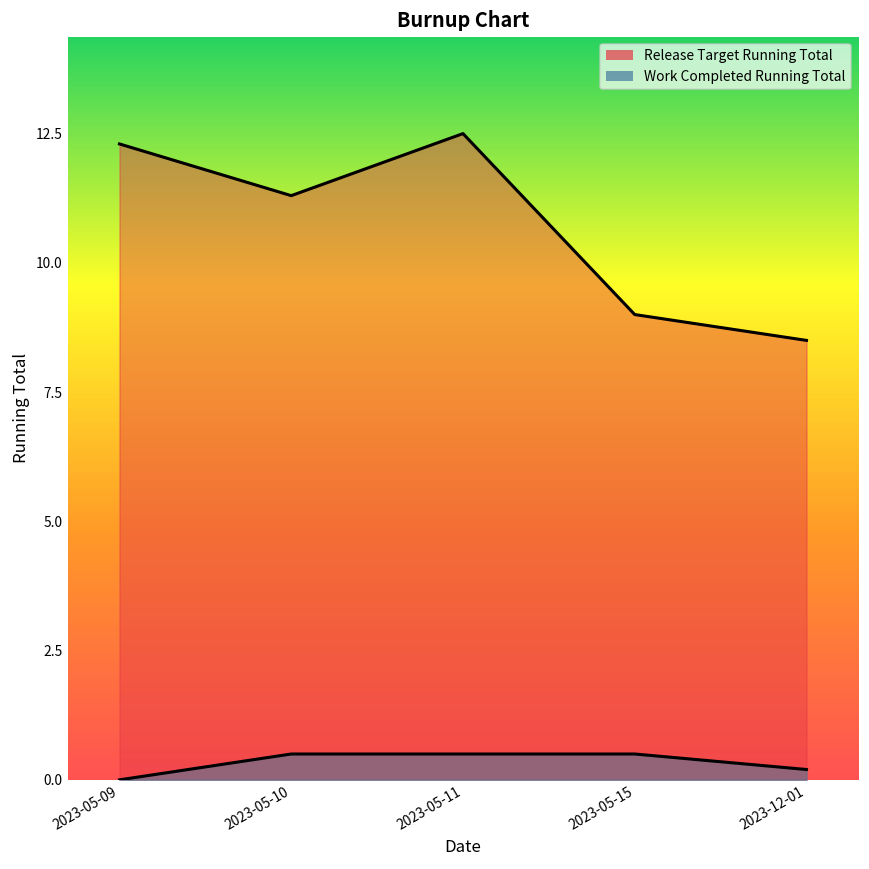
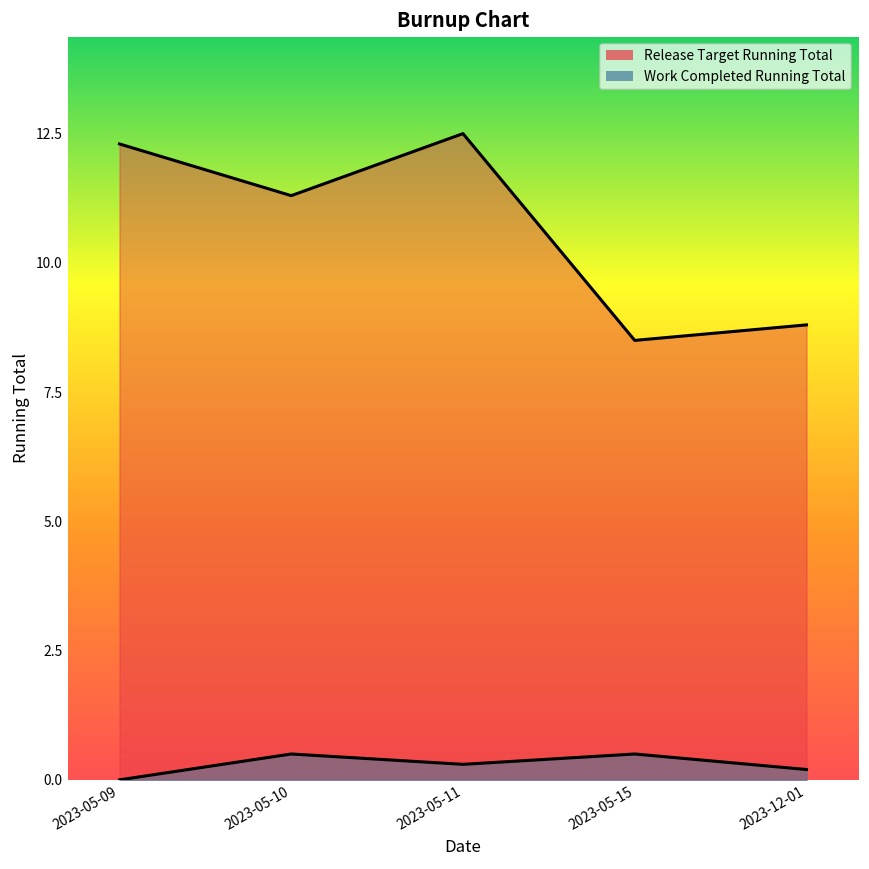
  {
    "Release Target Running Total": {
      "2023-05-09": 12.3,
      "2023-05-10": 11.3,
      "2023-05-11": 12.5,
-     "2023-05-15": 9.0,
-     "2023-12-01": 8.5
+     "2023-05-15": 8.5,
+     "2023-12-01": 8.8
    },
    "Work Completed Running Total": {
      "2023-05-09": 0.0,
      "2023-05-10": 0.5,
-     "2023-05-11": 0.5,
+     "2023-05-11": 0.3,
      "2023-05-15": 0.5,
      "2023-12-01": 0.2
    }
  }
